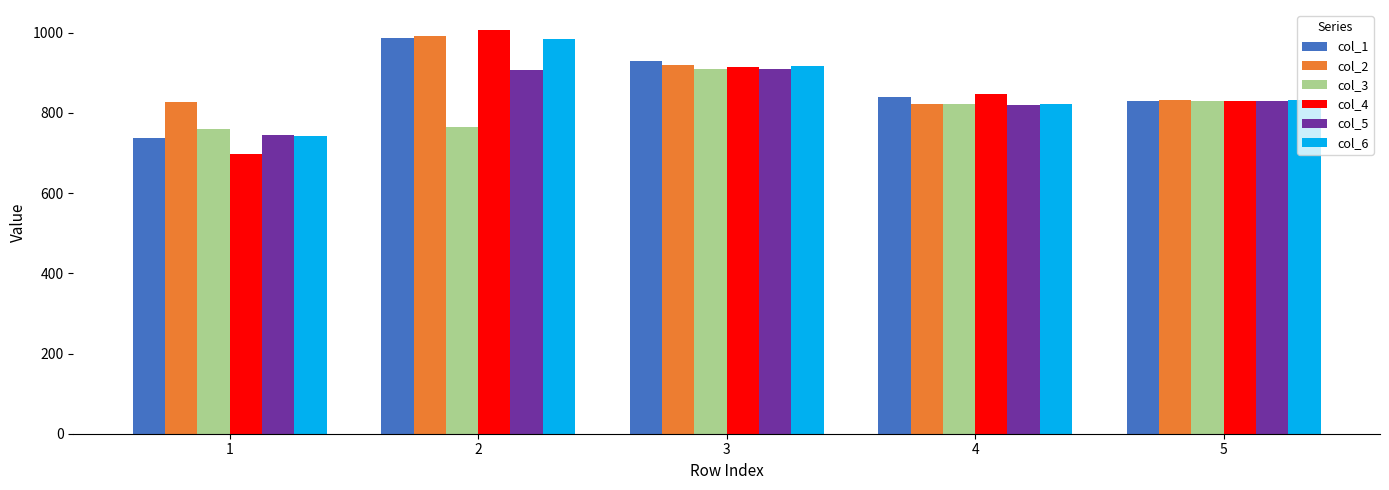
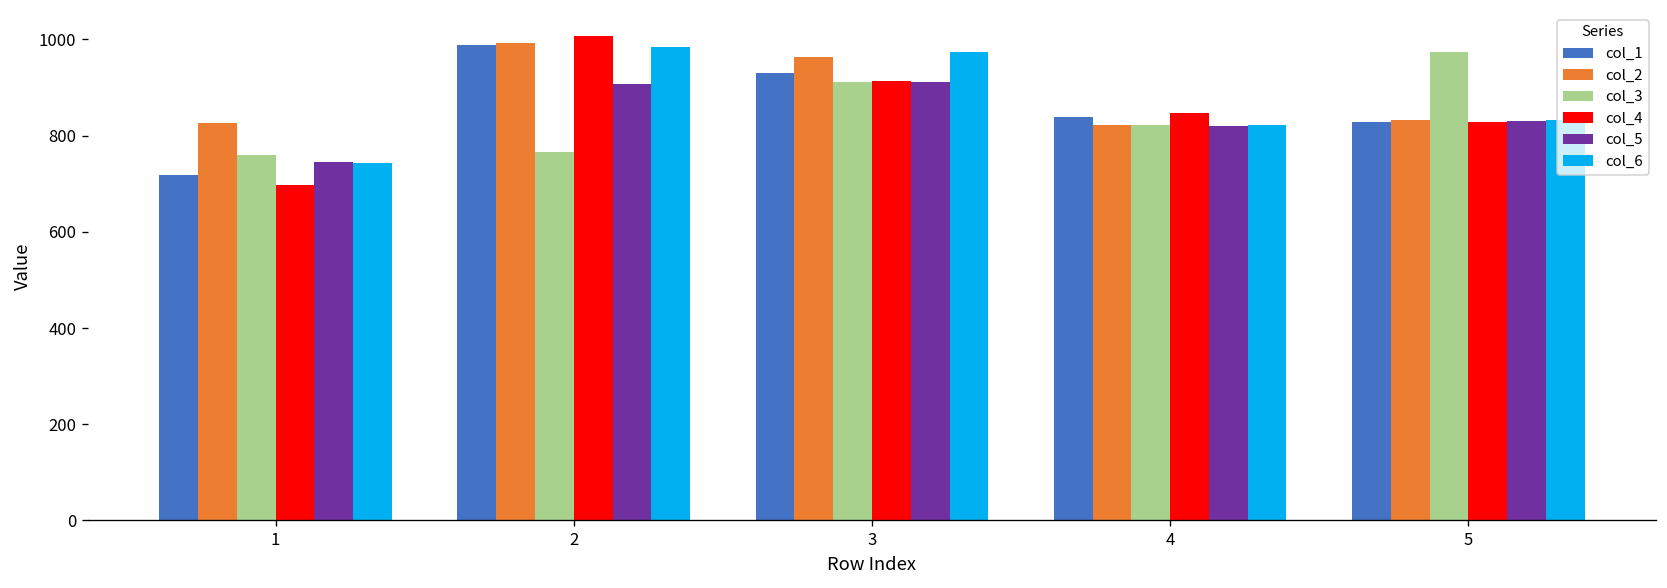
  {
    "col_1": {
-     "1": 740,
+     "1": 720,
      "2": 990,
      "3": 930,
      "4": 840,
      "5": 830
    },
    "col_2": {
      "1": 830,
      "2": 990,
-     "3": 920,
+     "3": 960,
      "4": 820,
      "5": 830
    },
    "col_3": {
      "1": 760,
      "2": 770,
      "3": 910,
      "4": 820,
-     "5": 830
+     "5": 970
    },
    "col_4": {
      "1": 700,
      "2": 1010,
      "3": 910,
      "4": 850,
      "5": 830
    },
    "col_5": {
      "1": 740,
      "2": 910,
      "3": 910,
      "4": 820,
      "5": 830
    },
    "col_6": {
      "1": 740,
      "2": 980,
-     "3": 920,
+     "3": 970,
      "4": 820
    }
  }
